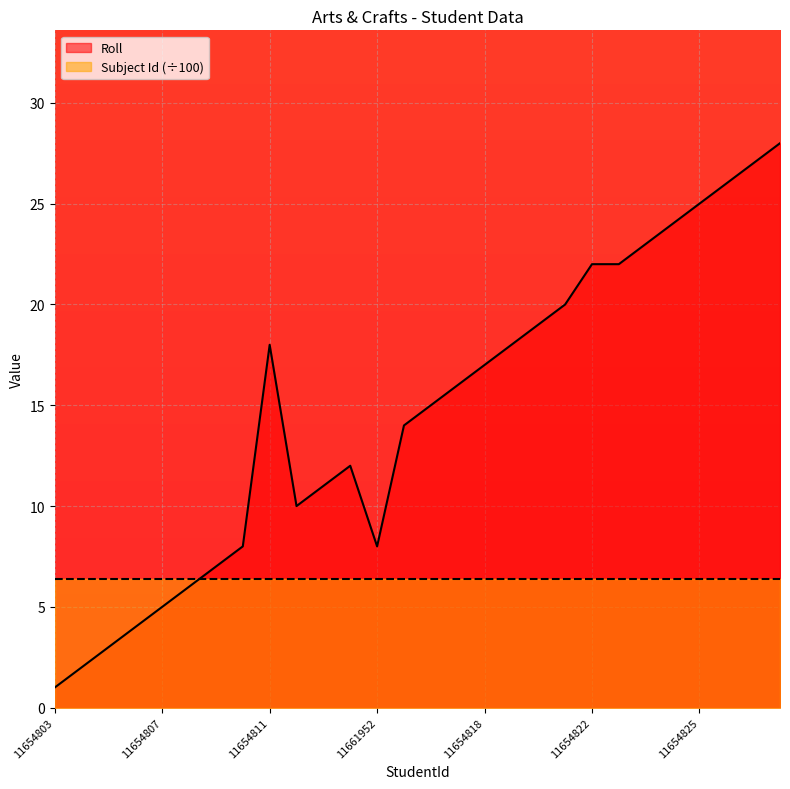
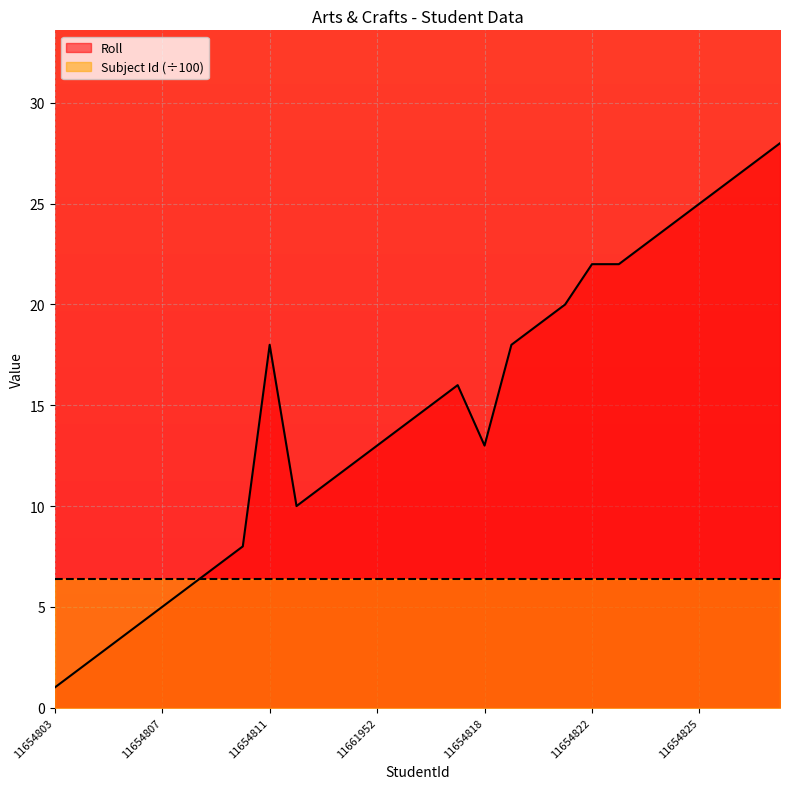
  {
    "Roll": {
      "11654803": 1,
      "11654807": 5,
      "11654811": 18,
-     "11661952": 8,
-     "11654818": 17,
+     "11661952": 13,
+     "11654818": 13,
      "11654822": 22,
      "11654825": 25
    },
    "Subject Id (÷100)": {
      "11654803": 6.4,
      "11654807": 6.4,
      "11654811": 6.4,
      "11661952": 6.4,
      "11654818": 6.4,
      "11654822": 6.4,
      "11654825": 6.4
    }
  }
